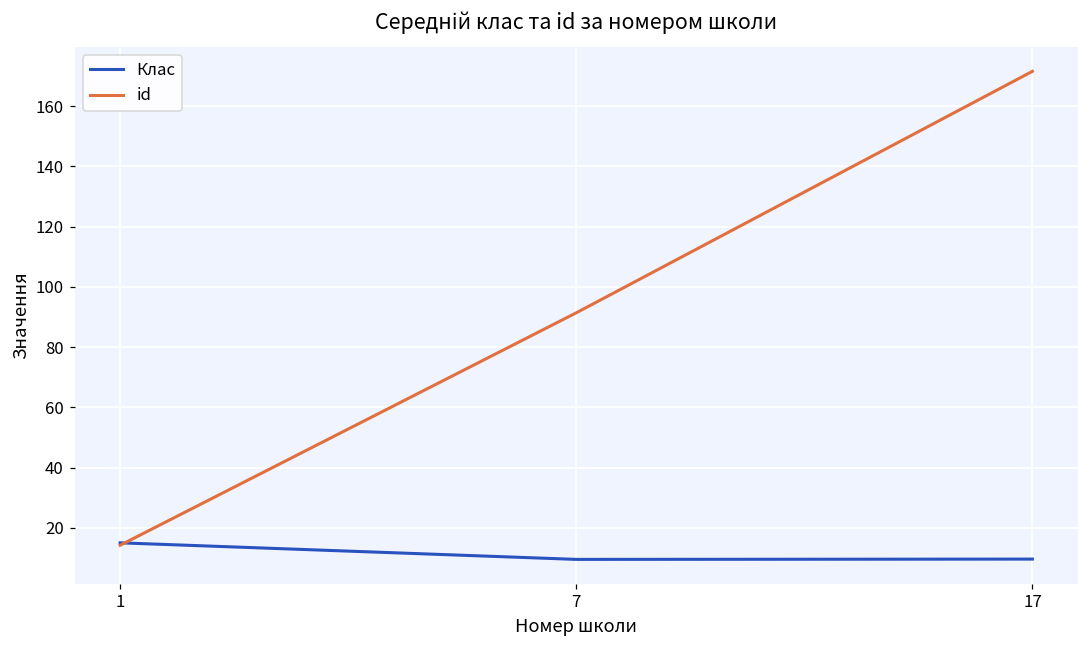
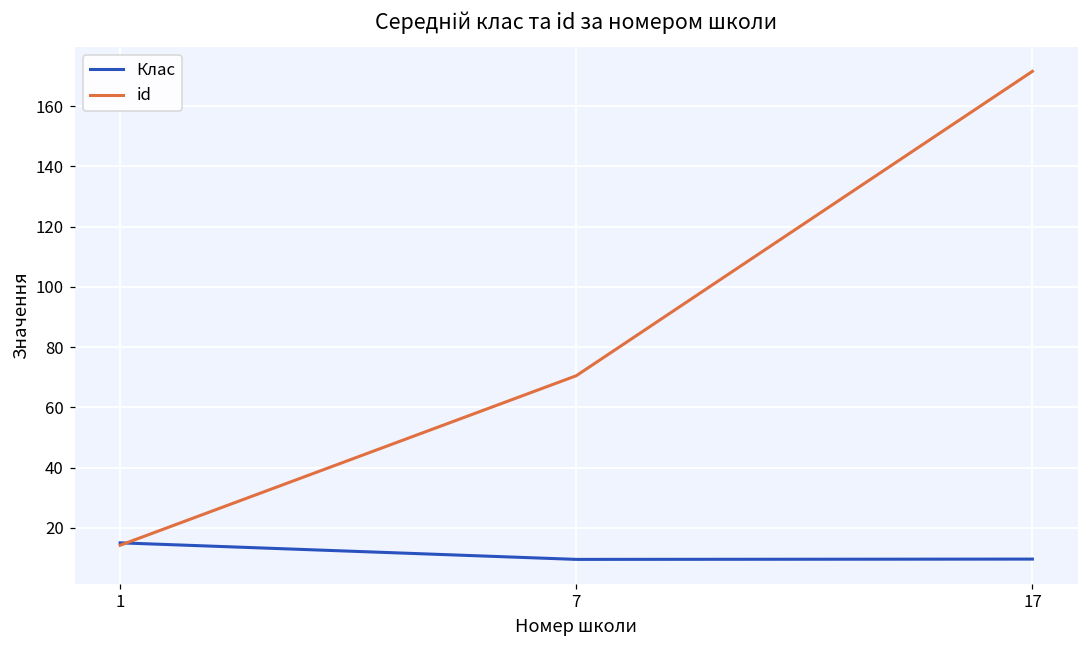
  {
    "Клас": {
      "7": 10,
      "17": 10
    },
    "id": {
-     "7": 91,
+     "7": 71,
      "17": 172
    }
  }
